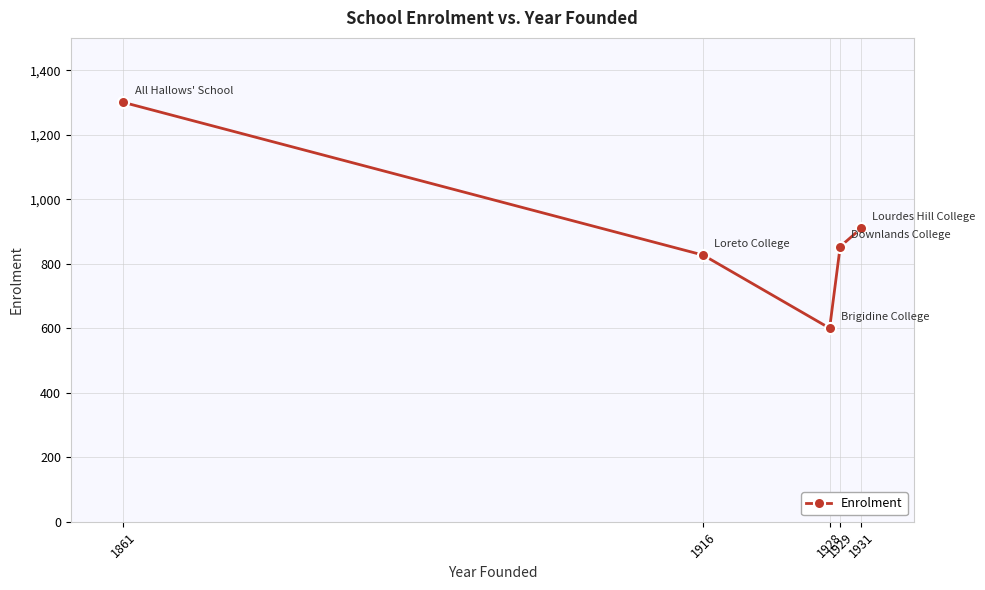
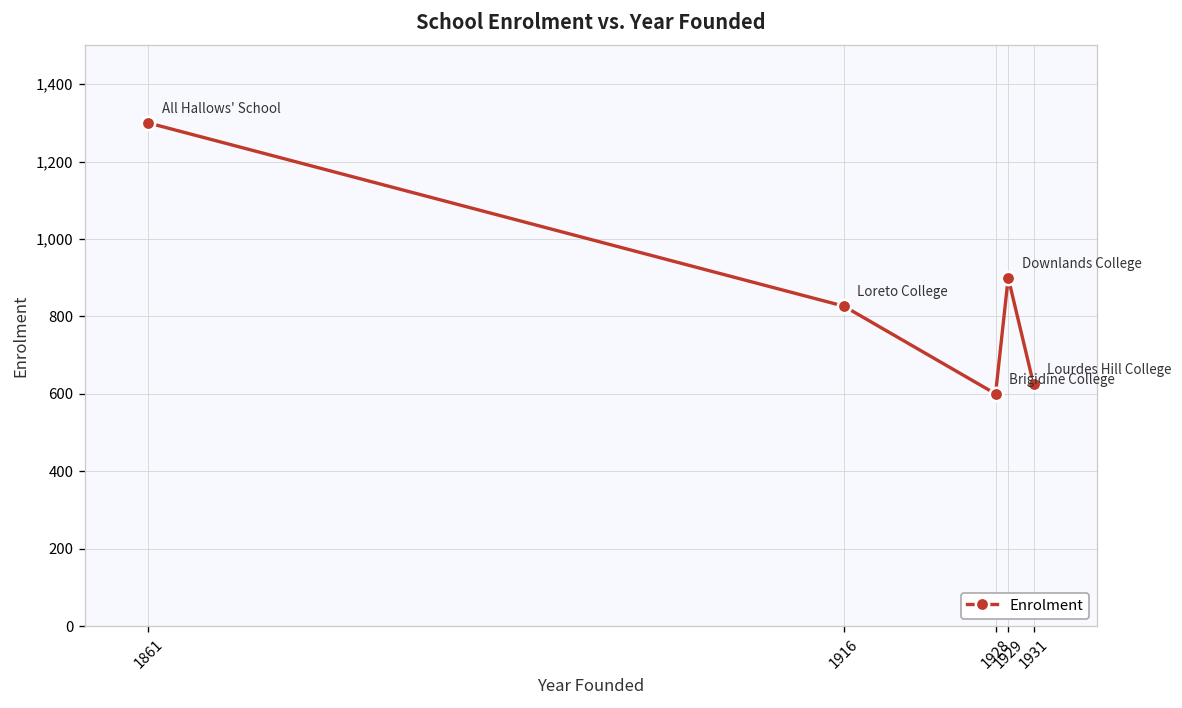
  {
    "1861": "1,300",
    "1916": "830",
    "1928": "600",
-   "1929": "850",
-   "1931": "910"
+   "1929": "900",
+   "1931": "630"
  }
